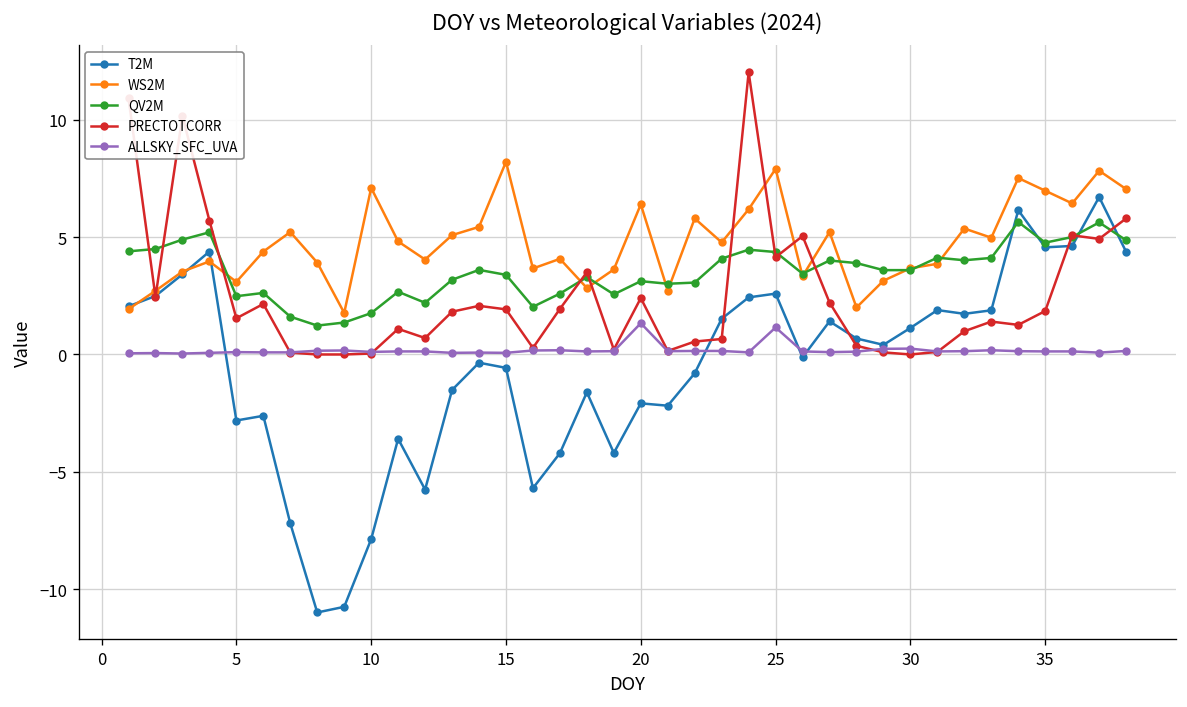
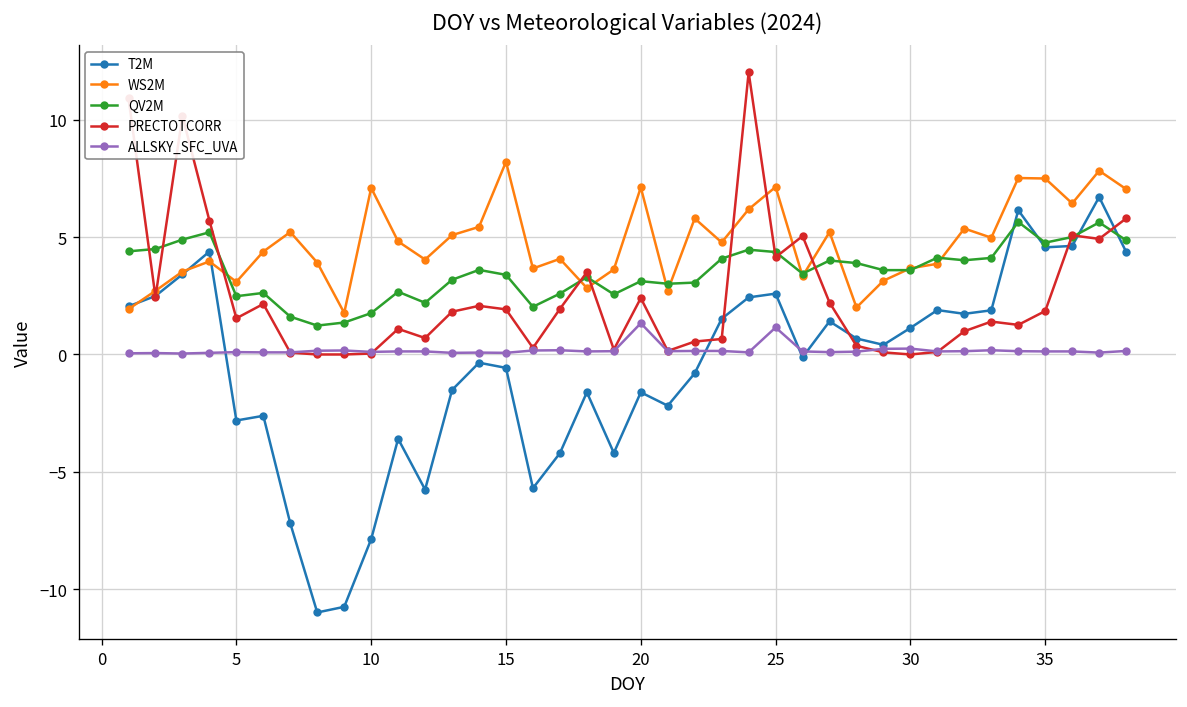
  {
    "T2M": {
      "5": -2.8,
      "10": -7.9,
      "15": -0.6,
-     "20": -2.1,
+     "20": -1.6,
      "25": 2.6,
      "30": 1.1,
      "35": 4.6
    },
    "WS2M": {
      "5": 3.1,
      "10": 7.1,
      "15": 8.2,
-     "20": 6.4,
-     "25": 7.9,
-     "35": 7.0
+     "20": 7.1,
+     "25": 7.1,
+     "35": 7.5
    },
    "QV2M": {
      "5": 2.5,
      "10": 1.8,
      "15": 3.4,
      "20": 3.1,
      "25": 4.4,
      "35": 4.8
    },
    "PRECTOTCORR": {
      "5": 1.5,
      "15": 1.9,
      "20": 2.4,
      "25": 4.1,
      "30": 0.0,
      "35": 1.9
    },
    "ALLSKY_SFC_UVA": {
      "5": 0.1,
      "15": 0.1,
      "20": 1.3,
      "25": 1.2,
      "30": 0.3,
      "35": 0.1
    }
  }
